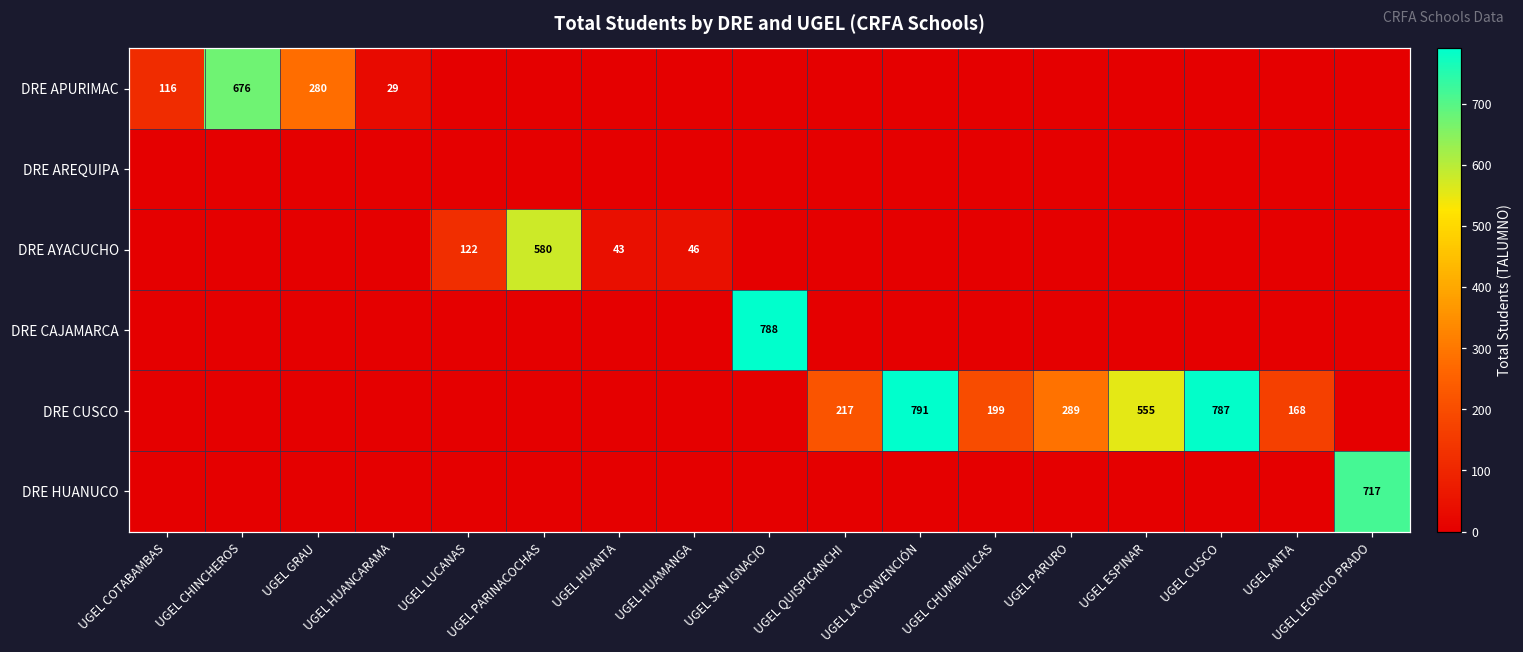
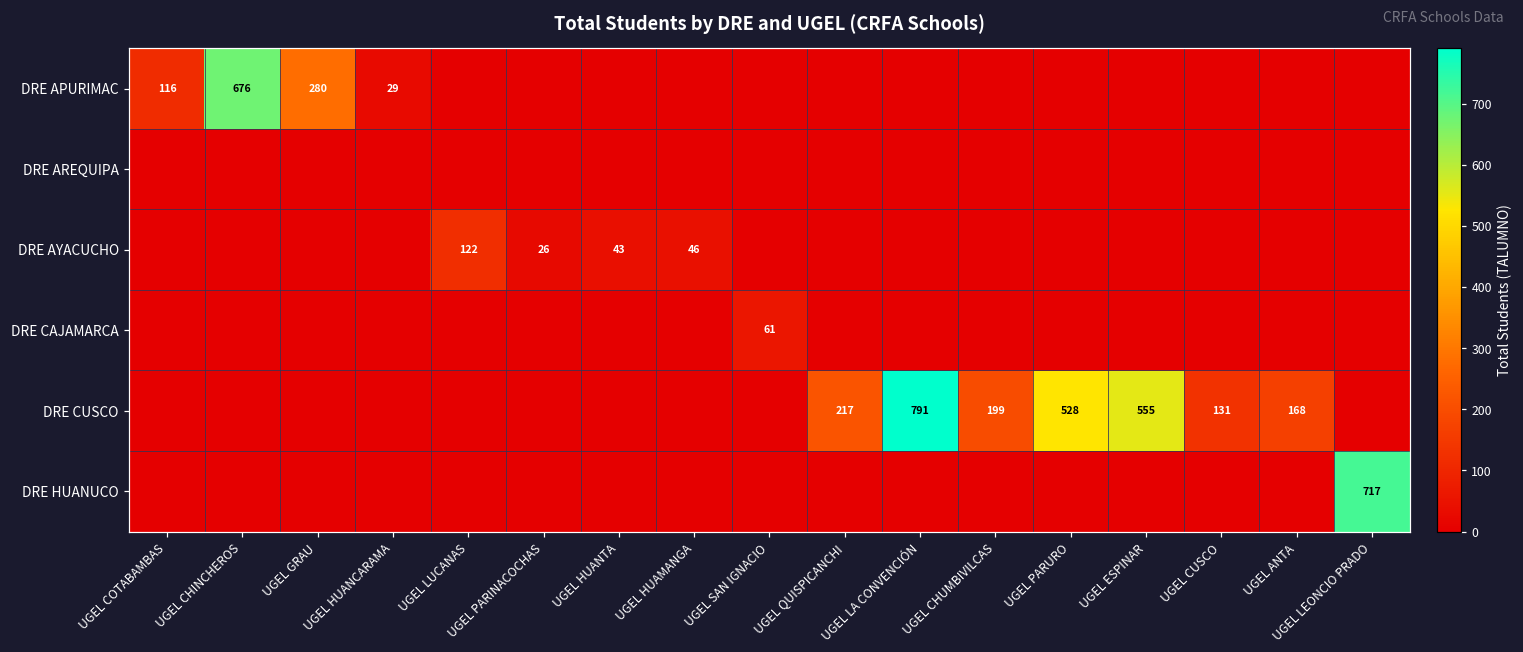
  {
    "DRE APURIMAC": {
      "UGEL COTABAMBAS": 116,
      "UGEL CHINCHEROS": 676,
      "UGEL GRAU": 280,
      "UGEL HUANCARAMA": 29
    },
    "DRE AYACUCHO": {
      "UGEL LUCANAS": 122,
-     "UGEL PARINACOCHAS": 580,
+     "UGEL PARINACOCHAS": 26,
      "UGEL HUANTA": 43,
      "UGEL HUAMANGA": 46
    },
    "DRE CAJAMARCA": {
-     "UGEL SAN IGNACIO": 788
+     "UGEL SAN IGNACIO": 61
    },
    "DRE CUSCO": {
      "UGEL QUISPICANCHI": 217,
      "UGEL LA CONVENCIÓN": 791,
      "UGEL CHUMBIVILCAS": 199,
-     "UGEL PARURO": 289,
+     "UGEL PARURO": 528,
      "UGEL ESPINAR": 555,
-     "UGEL CUSCO": 787,
+     "UGEL CUSCO": 131,
      "UGEL ANTA": 168
    },
    "DRE HUANUCO": {
      "UGEL LEONCIO PRADO": 717
    }
  }
